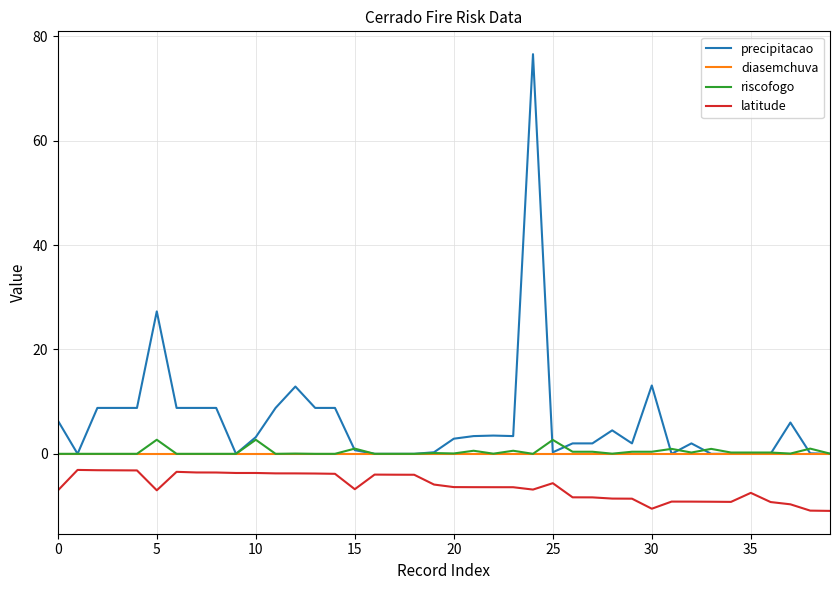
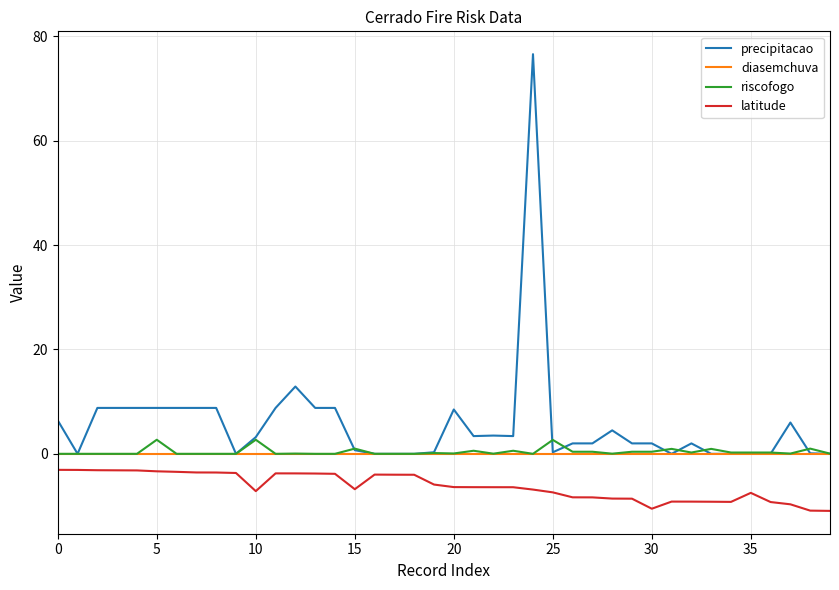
  {
    "precipitacao": {
      "0": 6,
-     "5": 27,
+     "5": 9,
      "10": 3,
-     "20": 3,
-     "30": 13
+     "20": 9,
+     "30": 2
    },
    "diasemchuva": {
      "5": 0,
      "10": 0,
      "15": 0
    },
    "riscofogo": {
      "5": 3,
      "10": 3,
      "25": 3
    },
    "latitude": {
-     "0": -7,
-     "5": -7,
-     "10": -4,
+     "0": -3,
+     "5": -3,
+     "10": -7,
      "15": -7,
      "20": -6,
-     "25": -6,
+     "25": -7,
      "30": -11,
      "35": -7
    }
  }
